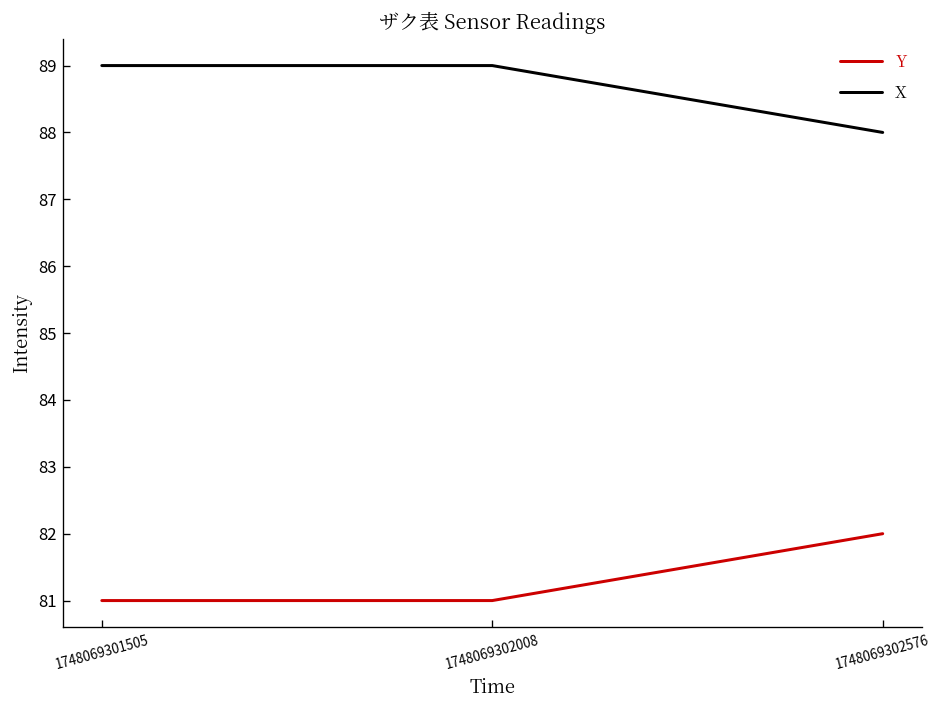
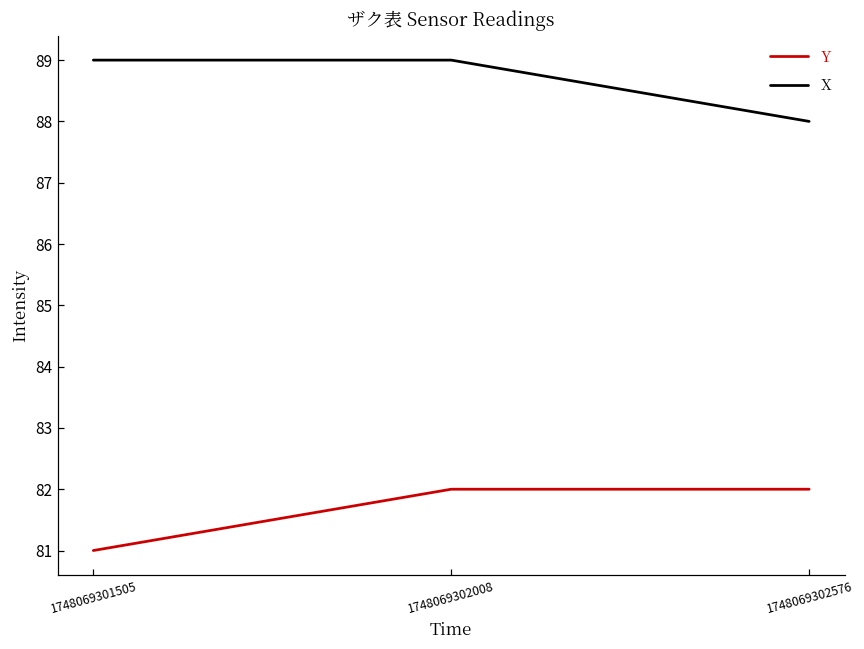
  {
    "Y": {
      "1748069301505": 81,
-     "1748069302008": 81,
+     "1748069302008": 82,
      "1748069302576": 82
    },
    "X": {
      "1748069301505": 89,
      "1748069302008": 89,
      "1748069302576": 88
    }
  }
